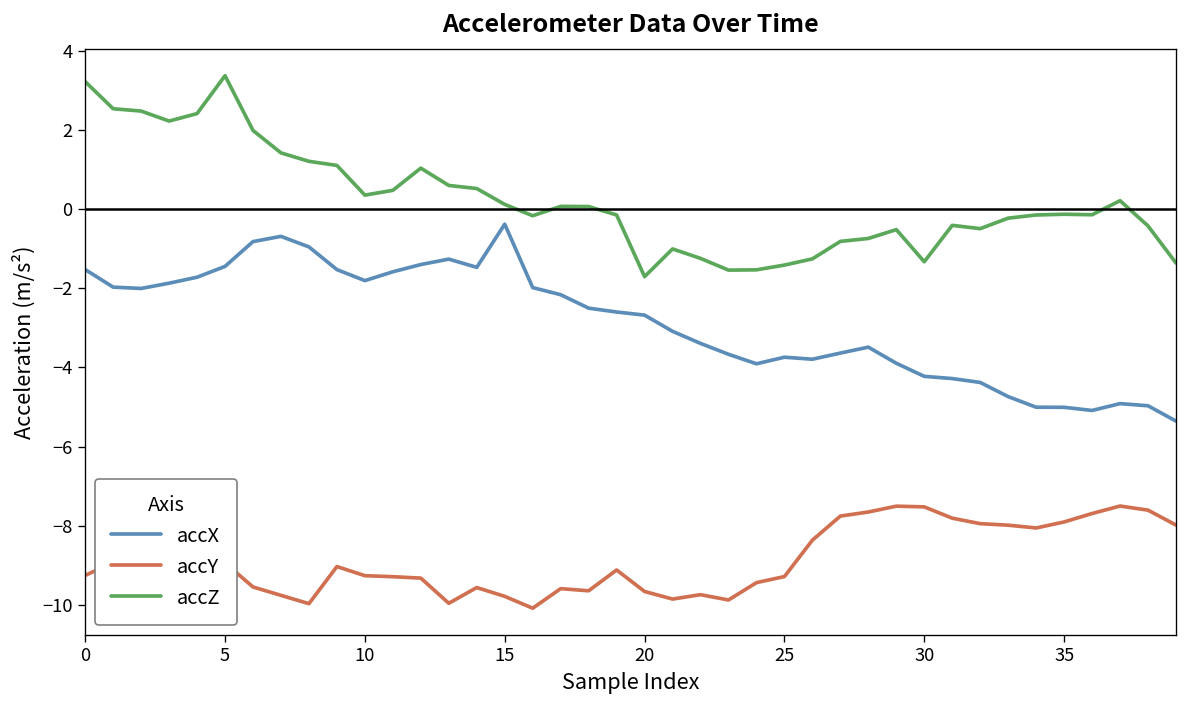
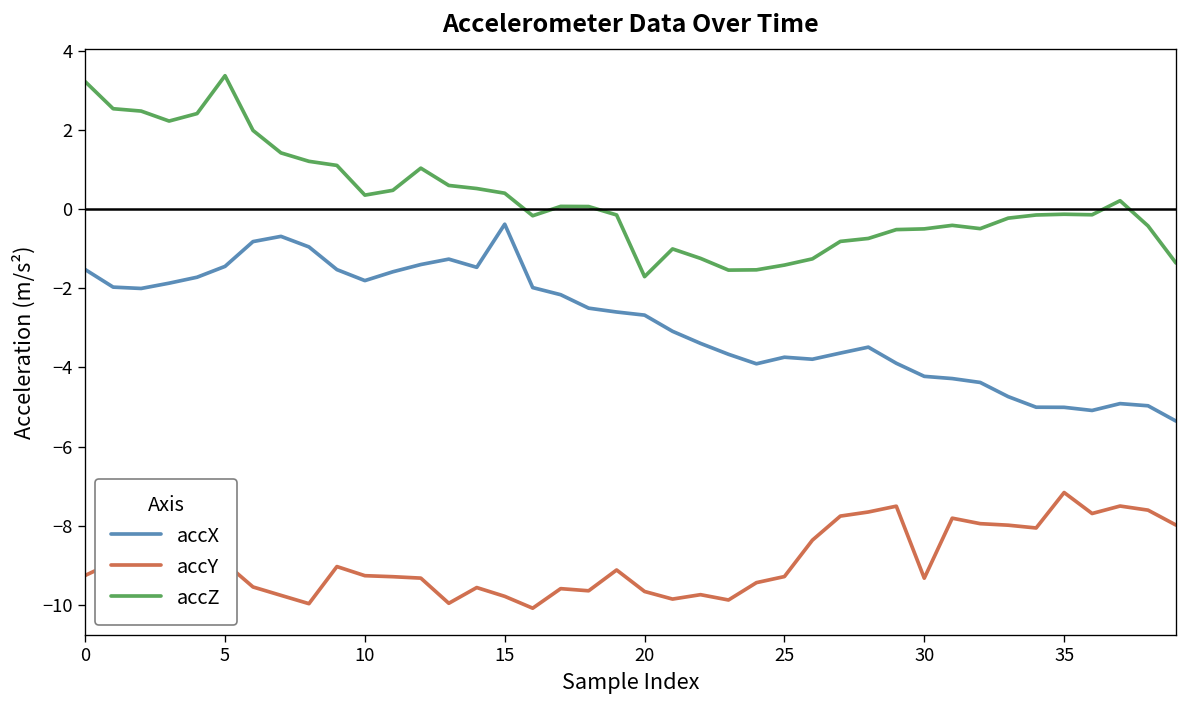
  {
    "accX": {
      "0": -1.5,
      "5": -1.4,
      "10": -1.8,
      "15": -0.4,
      "20": -2.7,
      "25": -3.7,
      "30": -4.2,
      "35": -5.0
    },
    "accY": {
      "0": -9.3,
      "10": -9.3,
      "15": -9.8,
      "20": -9.7,
      "25": -9.3,
-     "30": -7.5,
-     "35": -7.9
+     "30": -9.3,
+     "35": -7.2
    },
    "accZ": {
      "0": 3.2,
      "5": 3.4,
      "10": 0.4,
-     "15": 0.1,
+     "15": 0.4,
      "20": -1.7,
      "25": -1.4,
-     "30": -1.3,
+     "30": -0.5,
      "35": -0.1
    }
  }
